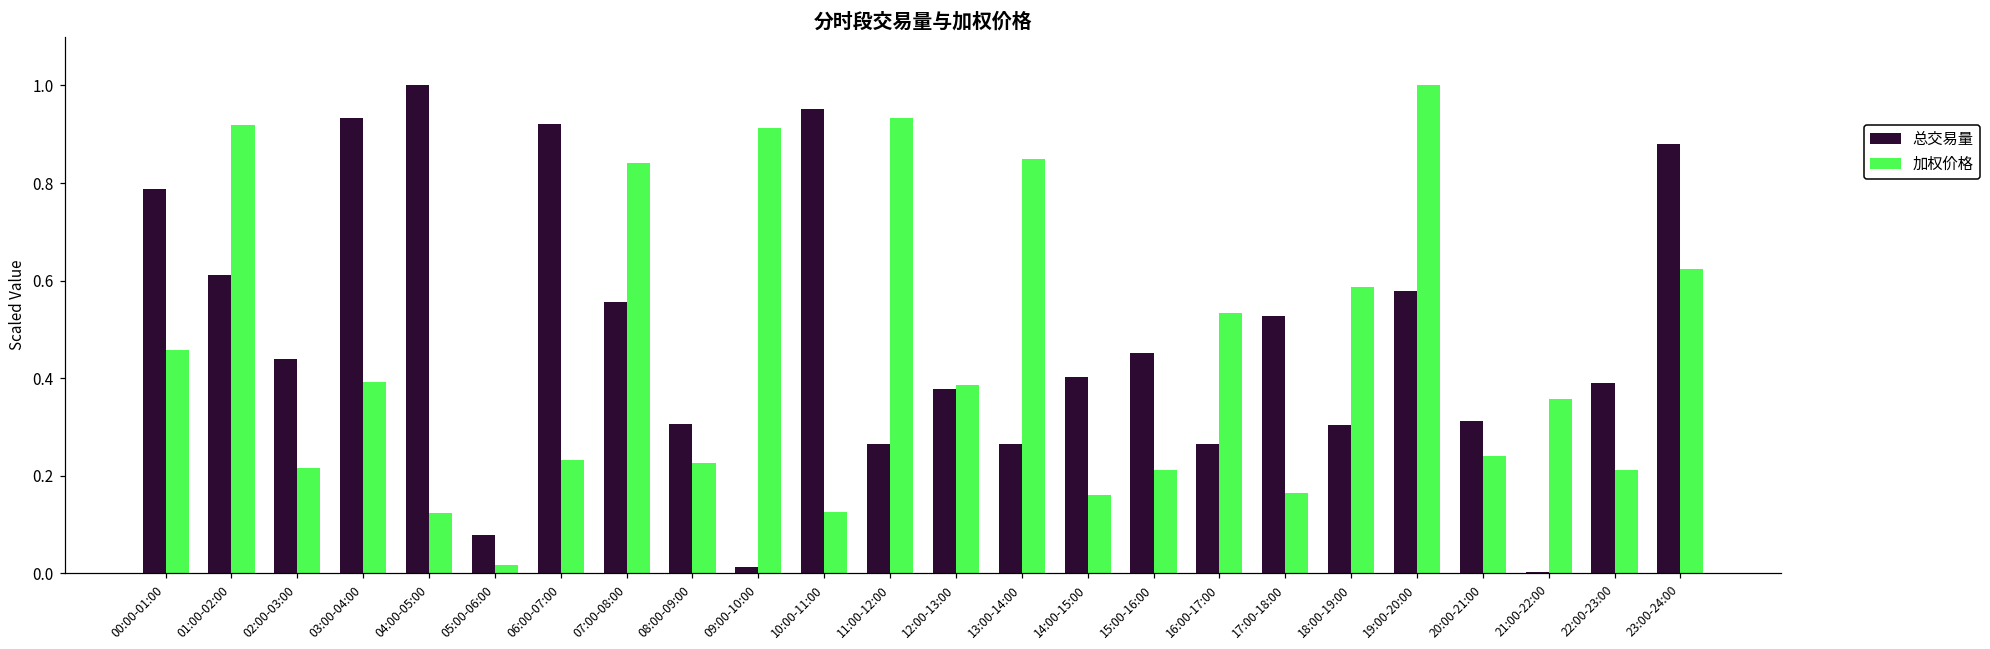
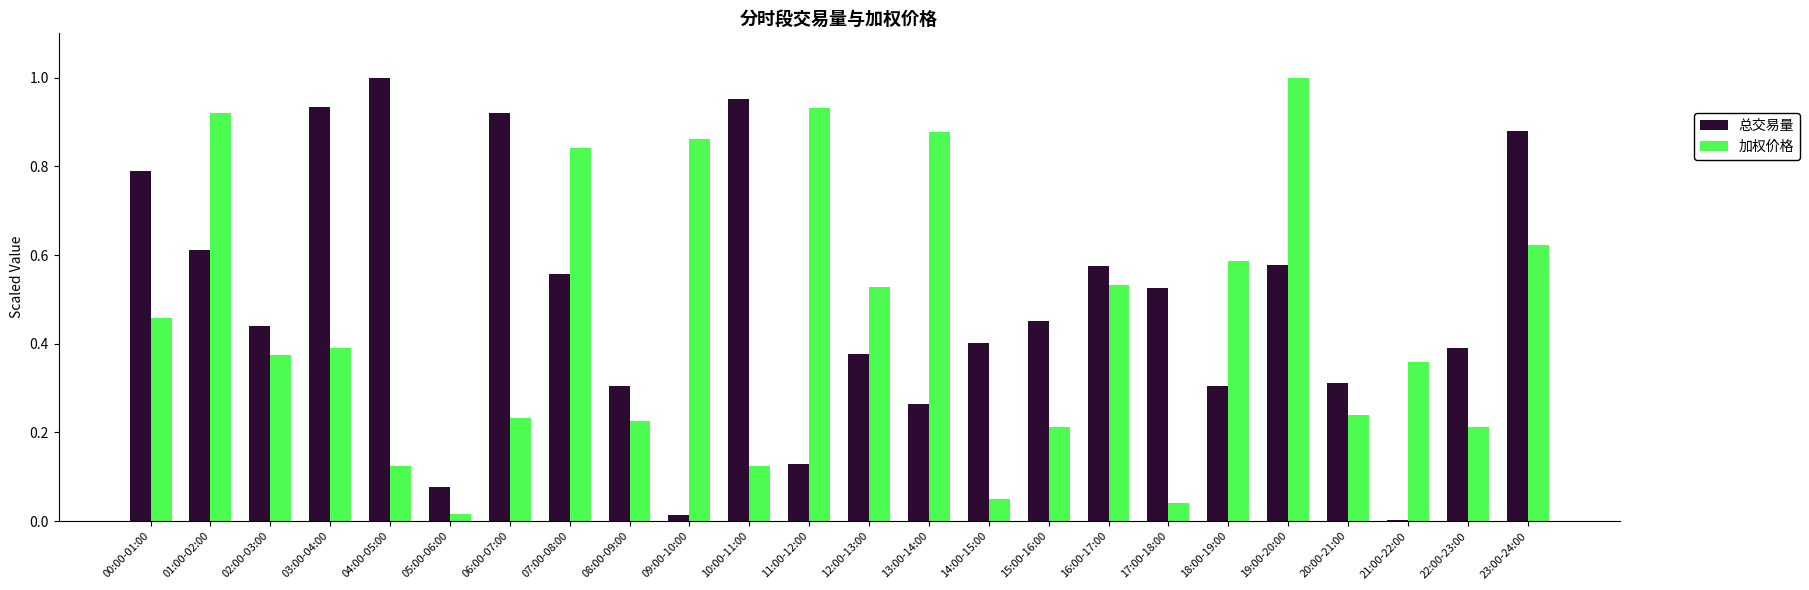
  {
    "总交易量": {
      "00:00-01:00": 0.79,
      "01:00-02:00": 0.61,
      "02:00-03:00": 0.44,
      "03:00-04:00": 0.93,
      "04:00-05:00": 1.00,
      "05:00-06:00": 0.08,
      "06:00-07:00": 0.92,
      "07:00-08:00": 0.56,
      "08:00-09:00": 0.31,
      "09:00-10:00": 0.01,
      "10:00-11:00": 0.95,
-     "11:00-12:00": 0.26,
+     "11:00-12:00": 0.13,
      "12:00-13:00": 0.38,
      "13:00-14:00": 0.27,
      "14:00-15:00": 0.40,
      "15:00-16:00": 0.45,
-     "16:00-17:00": 0.27,
+     "16:00-17:00": 0.58,
      "17:00-18:00": 0.53,
      "18:00-19:00": 0.30,
      "19:00-20:00": 0.58,
      "20:00-21:00": 0.31,
      "22:00-23:00": 0.39,
      "23:00-24:00": 0.88
    },
    "加权价格": {
      "00:00-01:00": 0.46,
      "01:00-02:00": 0.92,
-     "02:00-03:00": 0.22,
+     "02:00-03:00": 0.37,
      "03:00-04:00": 0.39,
      "04:00-05:00": 0.12,
      "05:00-06:00": 0.02,
      "06:00-07:00": 0.23,
      "07:00-08:00": 0.84,
      "08:00-09:00": 0.23,
-     "09:00-10:00": 0.91,
+     "09:00-10:00": 0.86,
      "10:00-11:00": 0.13,
      "11:00-12:00": 0.93,
-     "12:00-13:00": 0.39,
-     "13:00-14:00": 0.85,
-     "14:00-15:00": 0.16,
+     "12:00-13:00": 0.53,
+     "13:00-14:00": 0.88,
+     "14:00-15:00": 0.05,
      "15:00-16:00": 0.21,
      "16:00-17:00": 0.53,
-     "17:00-18:00": 0.16,
+     "17:00-18:00": 0.04,
      "18:00-19:00": 0.59,
      "19:00-20:00": 1.00,
      "20:00-21:00": 0.24,
      "21:00-22:00": 0.36,
      "22:00-23:00": 0.21,
      "23:00-24:00": 0.62
    }
  }
